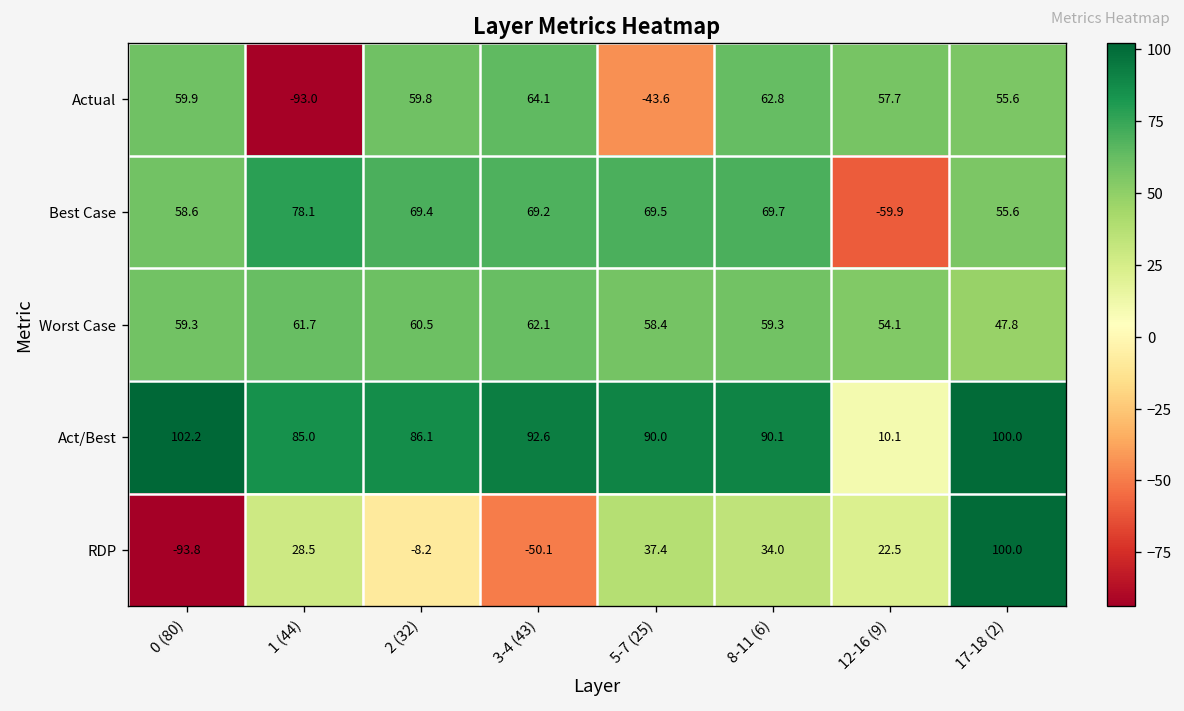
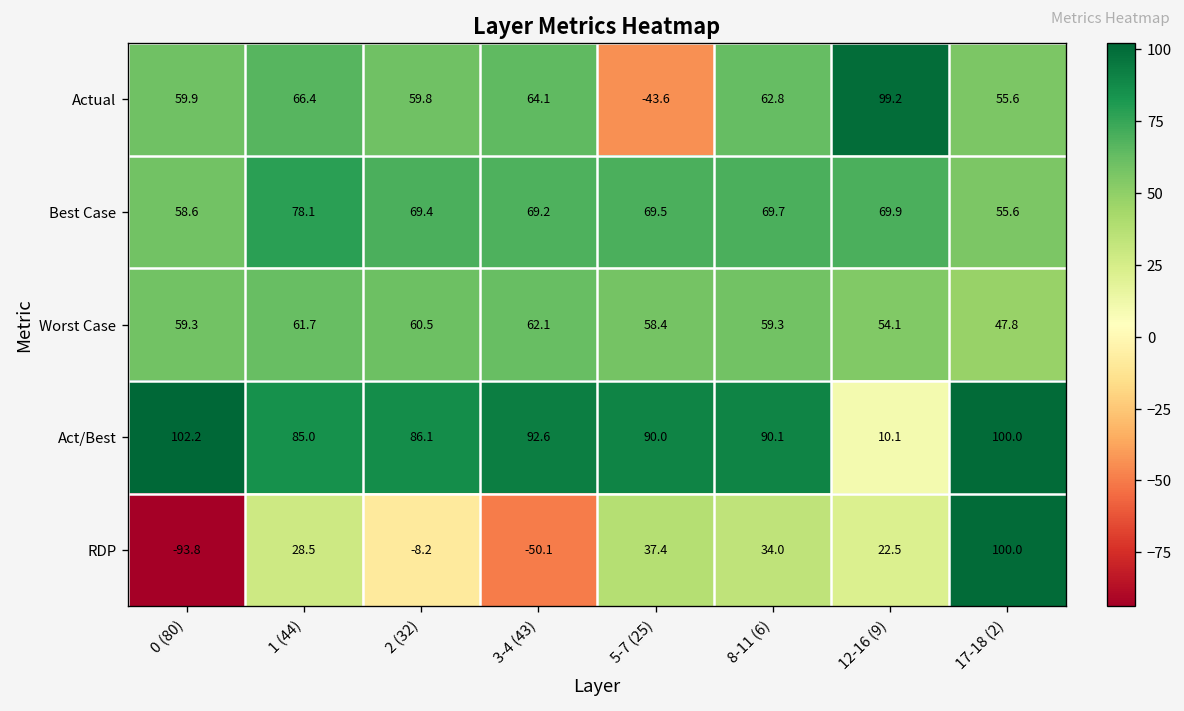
  {
    "Actual": {
      "0 (80)": 59.9,
-     "1 (44)": -93.0,
+     "1 (44)": 66.4,
      "2 (32)": 59.8,
      "3-4 (43)": 64.1,
      "5-7 (25)": -43.6,
      "8-11 (6)": 62.8,
-     "12-16 (9)": 57.7,
+     "12-16 (9)": 99.2,
      "17-18 (2)": 55.6
    },
    "Best Case": {
      "0 (80)": 58.6,
      "1 (44)": 78.1,
      "2 (32)": 69.4,
      "3-4 (43)": 69.2,
      "5-7 (25)": 69.5,
      "8-11 (6)": 69.7,
-     "12-16 (9)": -59.9,
+     "12-16 (9)": 69.9,
      "17-18 (2)": 55.6
    },
    "Worst Case": {
      "0 (80)": 59.3,
      "1 (44)": 61.7,
      "2 (32)": 60.5,
      "3-4 (43)": 62.1,
      "5-7 (25)": 58.4,
      "8-11 (6)": 59.3,
      "12-16 (9)": 54.1,
      "17-18 (2)": 47.8
    },
    "Act/Best": {
      "0 (80)": 102.2,
      "1 (44)": 85.0,
      "2 (32)": 86.1,
      "3-4 (43)": 92.6,
      "5-7 (25)": 90.0,
      "8-11 (6)": 90.1,
      "12-16 (9)": 10.1,
      "17-18 (2)": 100.0
    },
    "RDP": {
      "0 (80)": -93.8,
      "1 (44)": 28.5,
      "2 (32)": -8.2,
      "3-4 (43)": -50.1,
      "5-7 (25)": 37.4,
      "8-11 (6)": 34.0,
      "12-16 (9)": 22.5,
      "17-18 (2)": 100.0
    }
  }
